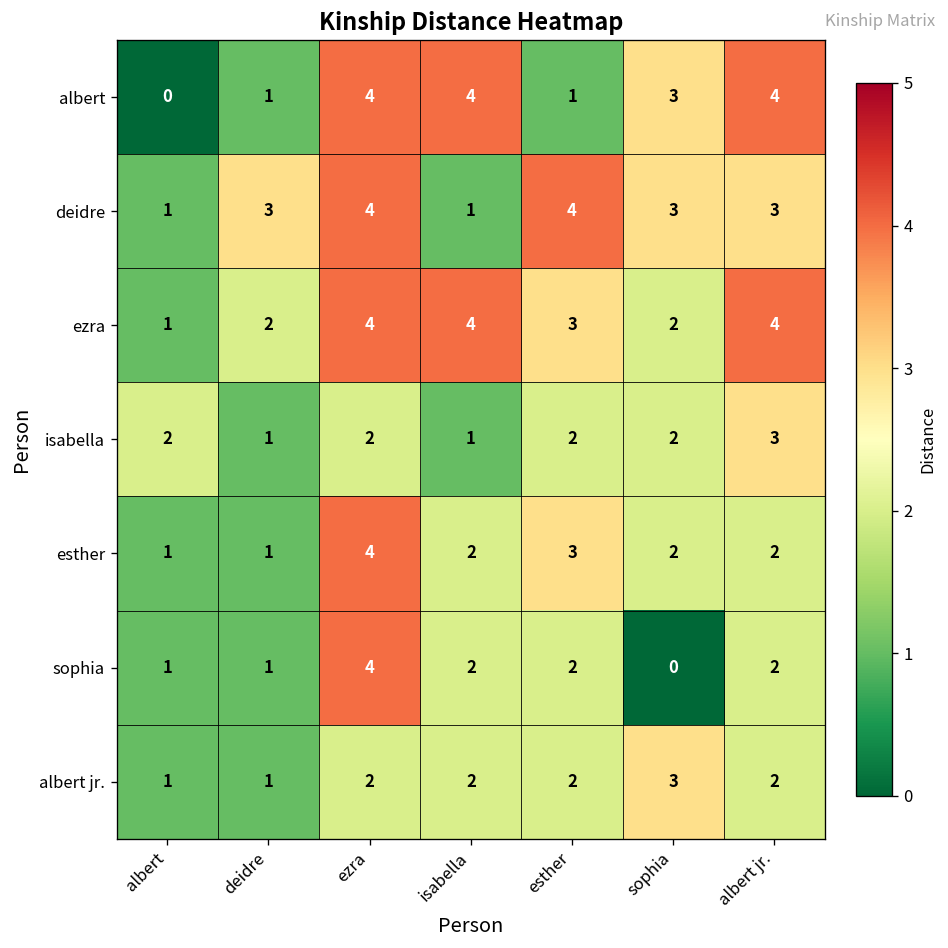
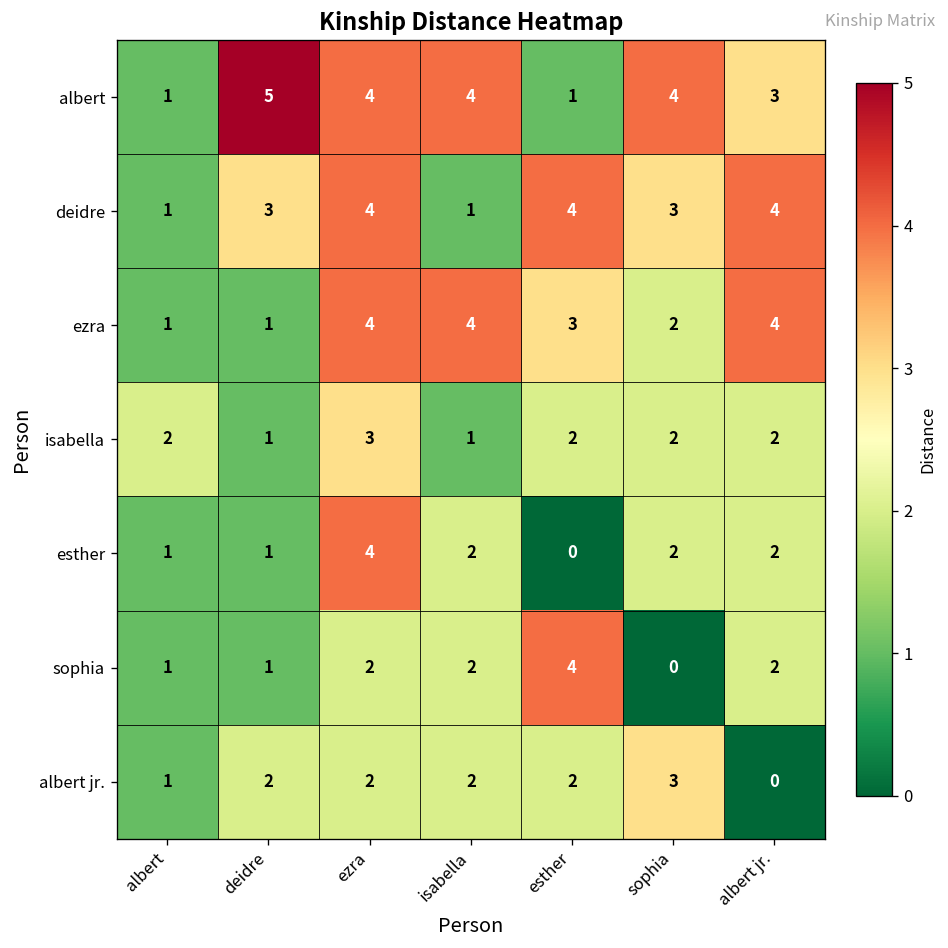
  {
    "albert": {
-     "albert": 0,
-     "deidre": 1,
+     "albert": 1,
+     "deidre": 5,
      "ezra": 4,
      "isabella": 4,
      "esther": 1,
-     "sophia": 3,
-     "albert jr.": 4
+     "sophia": 4,
+     "albert jr.": 3
    },
    "deidre": {
      "albert": 1,
      "deidre": 3,
      "ezra": 4,
      "isabella": 1,
      "esther": 4,
      "sophia": 3,
-     "albert jr.": 3
+     "albert jr.": 4
    },
    "ezra": {
      "albert": 1,
-     "deidre": 2,
+     "deidre": 1,
      "ezra": 4,
      "isabella": 4,
      "esther": 3,
      "sophia": 2,
      "albert jr.": 4
    },
    "isabella": {
      "albert": 2,
      "deidre": 1,
-     "ezra": 2,
+     "ezra": 3,
      "isabella": 1,
      "esther": 2,
      "sophia": 2,
-     "albert jr.": 3
+     "albert jr.": 2
    },
    "esther": {
      "albert": 1,
      "deidre": 1,
      "ezra": 4,
      "isabella": 2,
-     "esther": 3,
+     "esther": 0,
      "sophia": 2,
      "albert jr.": 2
    },
    "sophia": {
      "albert": 1,
      "deidre": 1,
-     "ezra": 4,
+     "ezra": 2,
      "isabella": 2,
-     "esther": 2,
+     "esther": 4,
      "sophia": 0,
      "albert jr.": 2
    },
    "albert jr.": {
      "albert": 1,
-     "deidre": 1,
+     "deidre": 2,
      "ezra": 2,
      "isabella": 2,
      "esther": 2,
      "sophia": 3,
-     "albert jr.": 2
+     "albert jr.": 0
    }
  }
